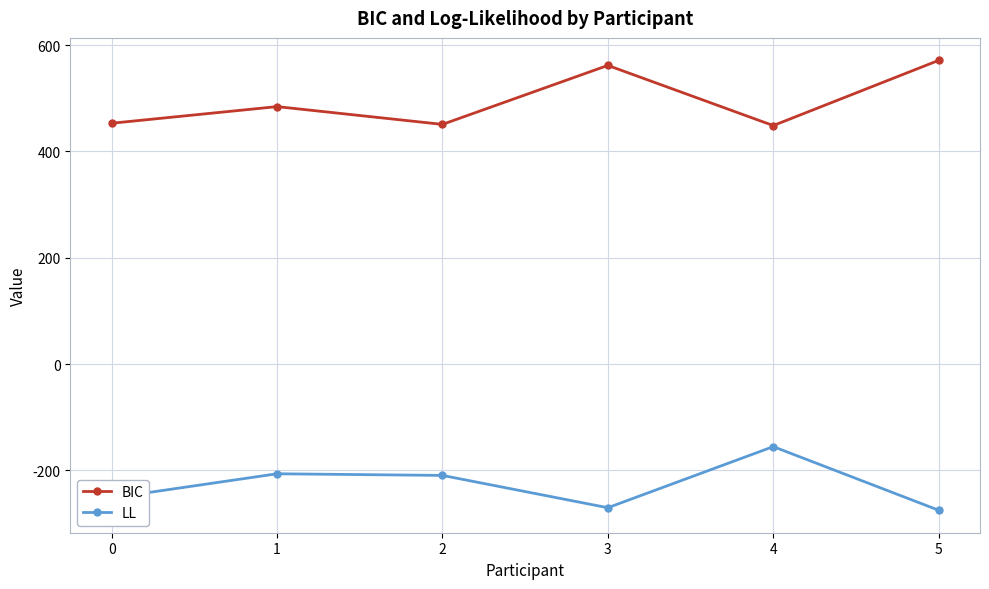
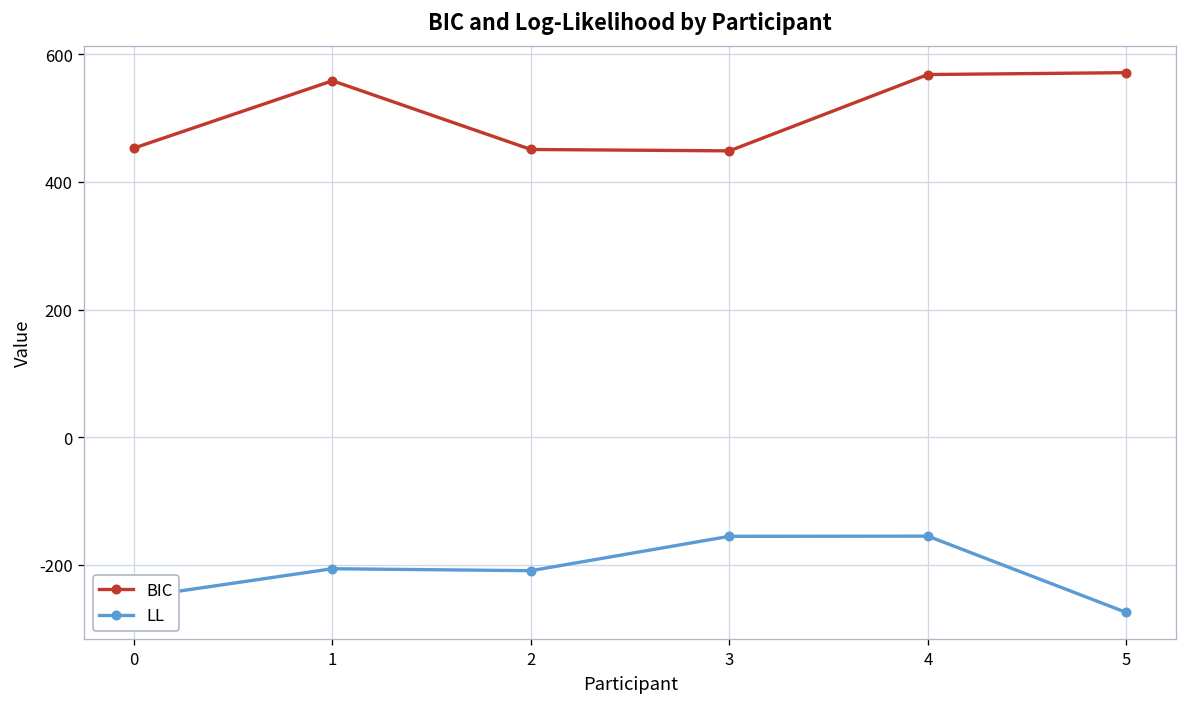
  {
    "BIC": {
      "0": 450,
-     "1": 480,
+     "1": 560,
      "2": 450,
-     "3": 560,
-     "4": 450,
+     "3": 450,
+     "4": 570,
      "5": 570
    },
    "LL": {
      "1": -210,
      "2": -210,
-     "3": -270,
+     "3": -160,
      "4": -160,
      "5": -280
    }
  }
